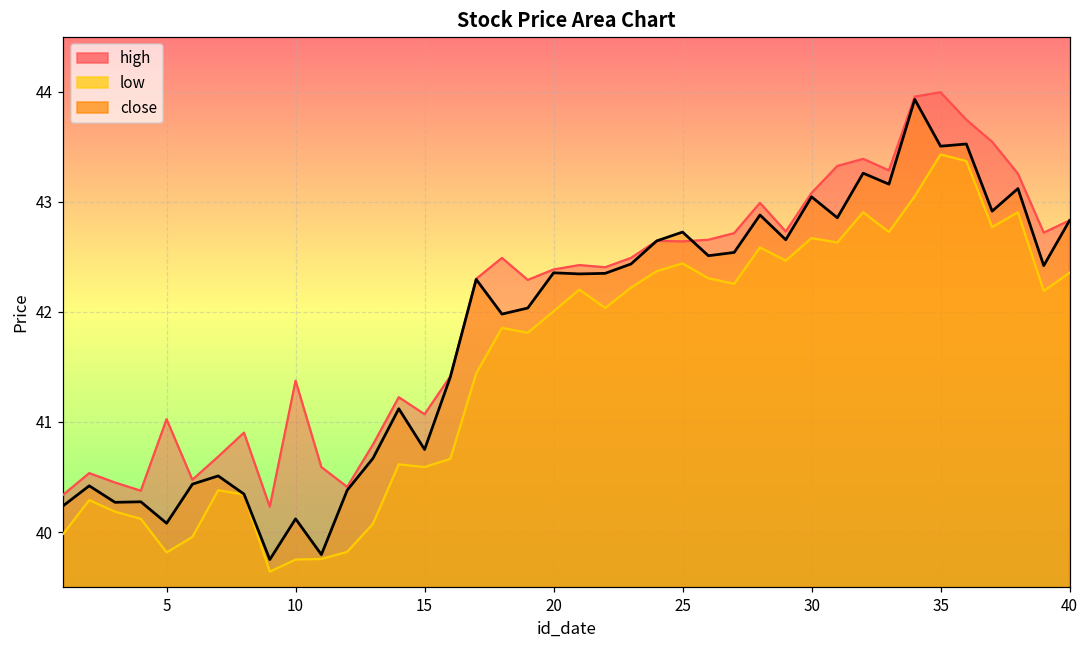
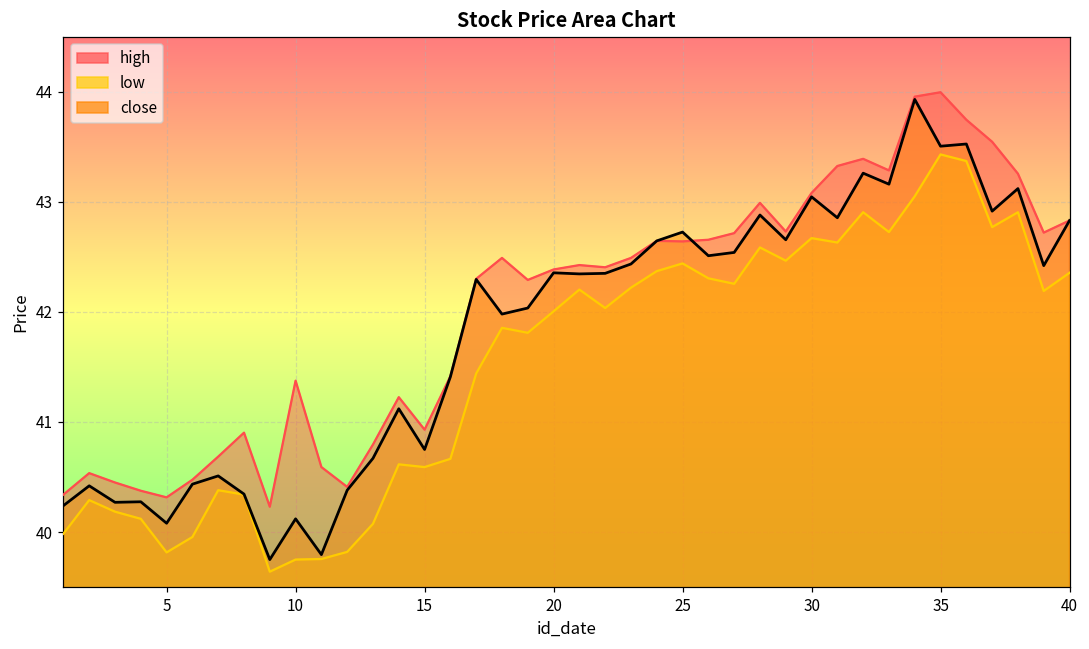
  {
    "high": {
-     "5": 41.03,
+     "5": 40.32,
      "10": 41.38,
-     "15": 41.07,
+     "15": 40.93,
      "20": 42.39,
      "25": 42.64,
      "30": 43.08,
      "35": 44.00
    }
  }
